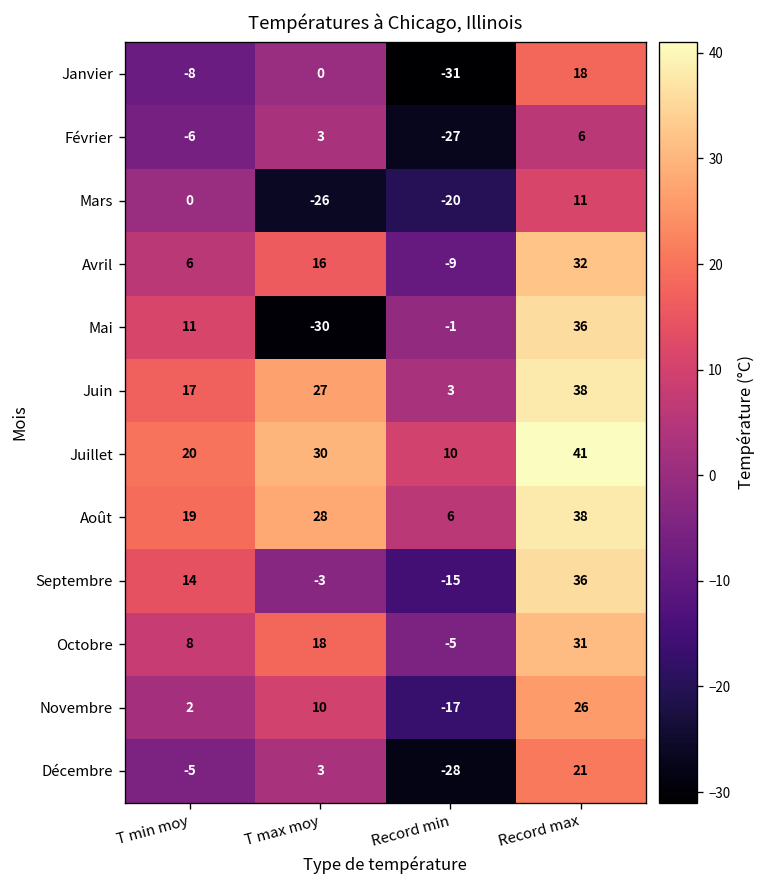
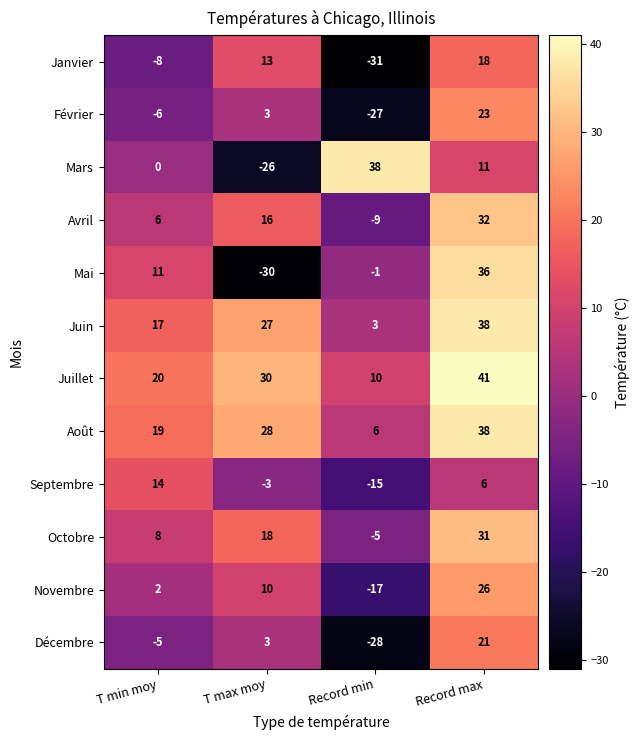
  {
    "Janvier": {
      "T min moy": -8,
-     "T max moy": 0,
+     "T max moy": 13,
      "Record min": -31,
      "Record max": 18
    },
    "Février": {
      "T min moy": -6,
      "T max moy": 3,
      "Record min": -27,
-     "Record max": 6
+     "Record max": 23
    },
    "Mars": {
      "T min moy": 0,
      "T max moy": -26,
-     "Record min": -20,
+     "Record min": 38,
      "Record max": 11
    },
    "Avril": {
      "T min moy": 6,
      "T max moy": 16,
      "Record min": -9,
      "Record max": 32
    },
    "Mai": {
      "T min moy": 11,
      "T max moy": -30,
      "Record min": -1,
      "Record max": 36
    },
    "Juin": {
      "T min moy": 17,
      "T max moy": 27,
      "Record min": 3,
      "Record max": 38
    },
    "Juillet": {
      "T min moy": 20,
      "T max moy": 30,
      "Record min": 10,
      "Record max": 41
    },
    "Août": {
      "T min moy": 19,
      "T max moy": 28,
      "Record min": 6,
      "Record max": 38
    },
    "Septembre": {
      "T min moy": 14,
      "T max moy": -3,
      "Record min": -15,
-     "Record max": 36
+     "Record max": 6
    },
    "Octobre": {
      "T min moy": 8,
      "T max moy": 18,
      "Record min": -5,
      "Record max": 31
    },
    "Novembre": {
      "T min moy": 2,
      "T max moy": 10,
      "Record min": -17,
      "Record max": 26
    },
    "Décembre": {
      "T min moy": -5,
      "T max moy": 3,
      "Record min": -28,
      "Record max": 21
    }
  }
